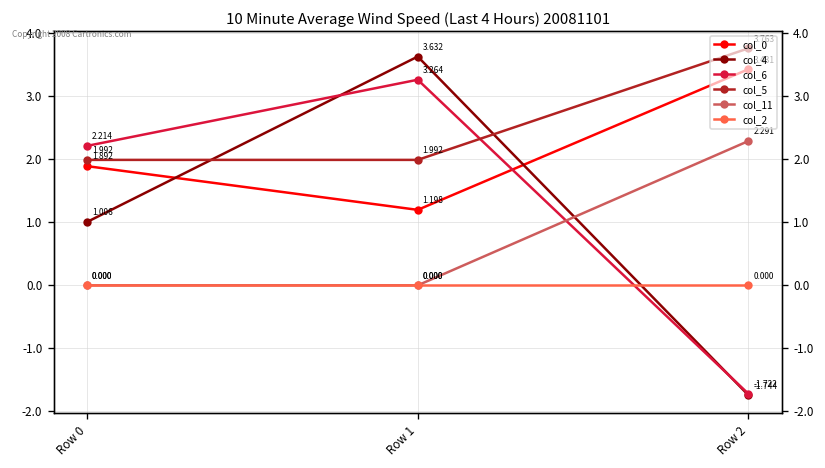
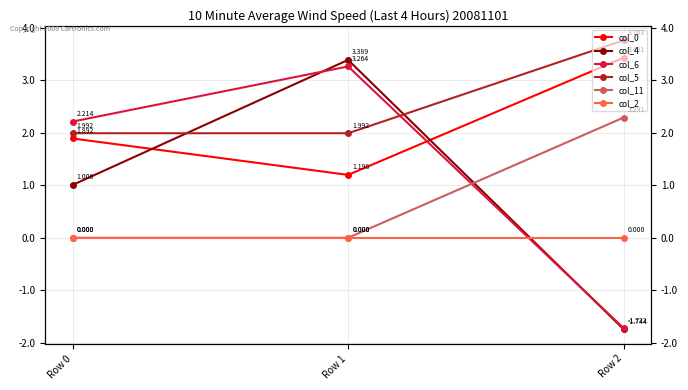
  {
    "col_0": {
      "Row 1": 1.198
    },
    "col_4": {
      "Row 0": 1.006,
-     "Row 1": 3.632
+     "Row 1": 3.389
    }
  }
